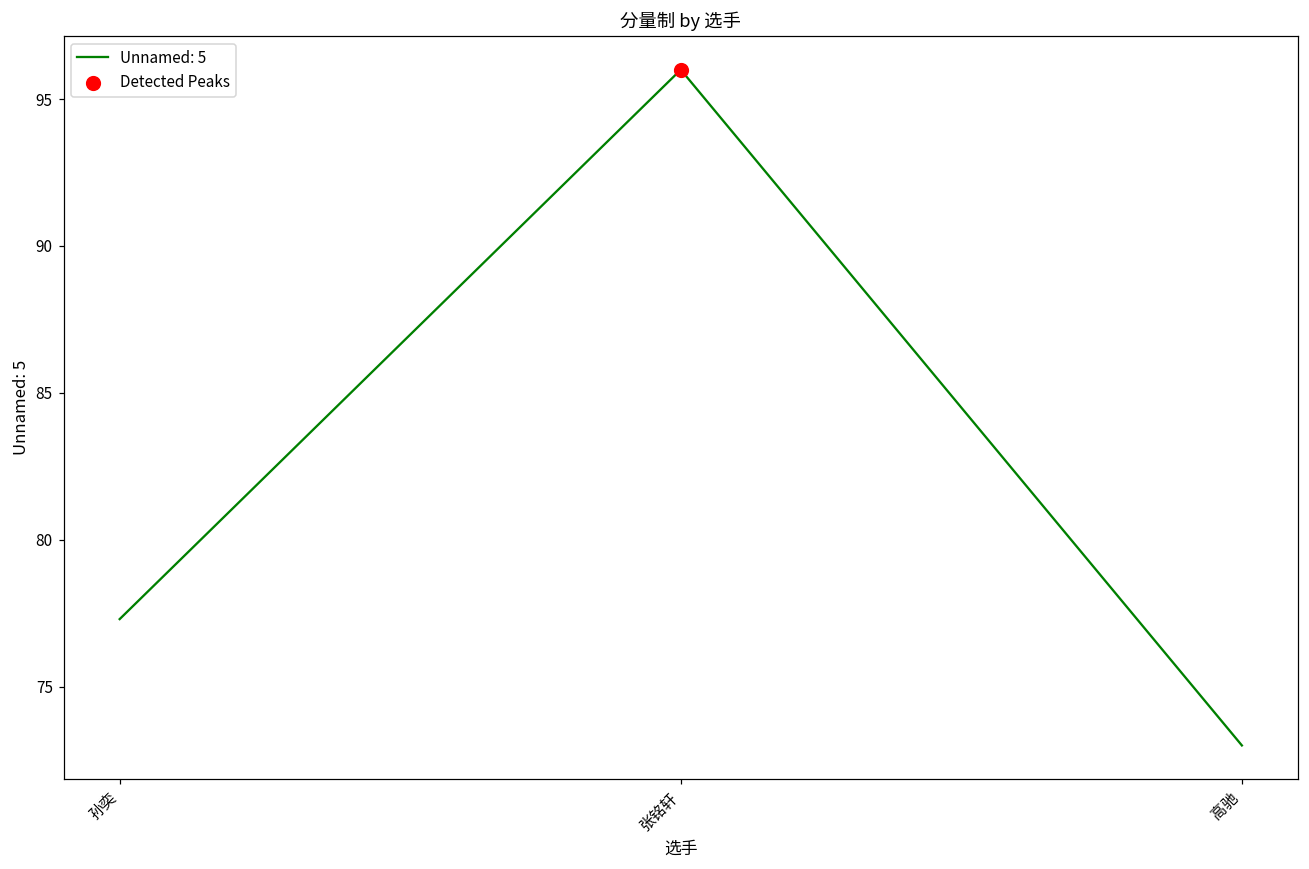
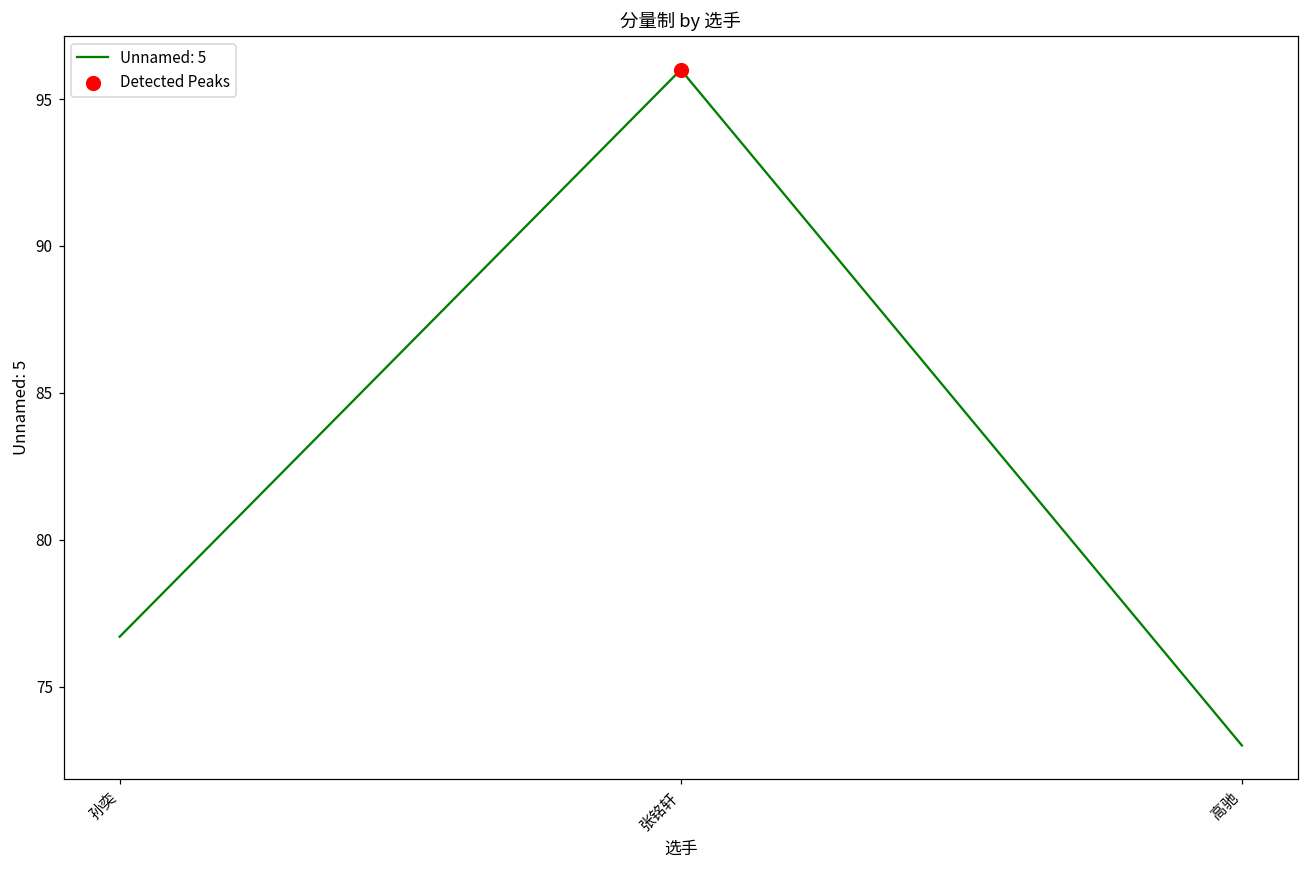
  {
    "Unnamed: 5": {
-     "孙奕": 77.3,
+     "孙奕": 76.7,
      "高驰": 73.0
    }
  }
